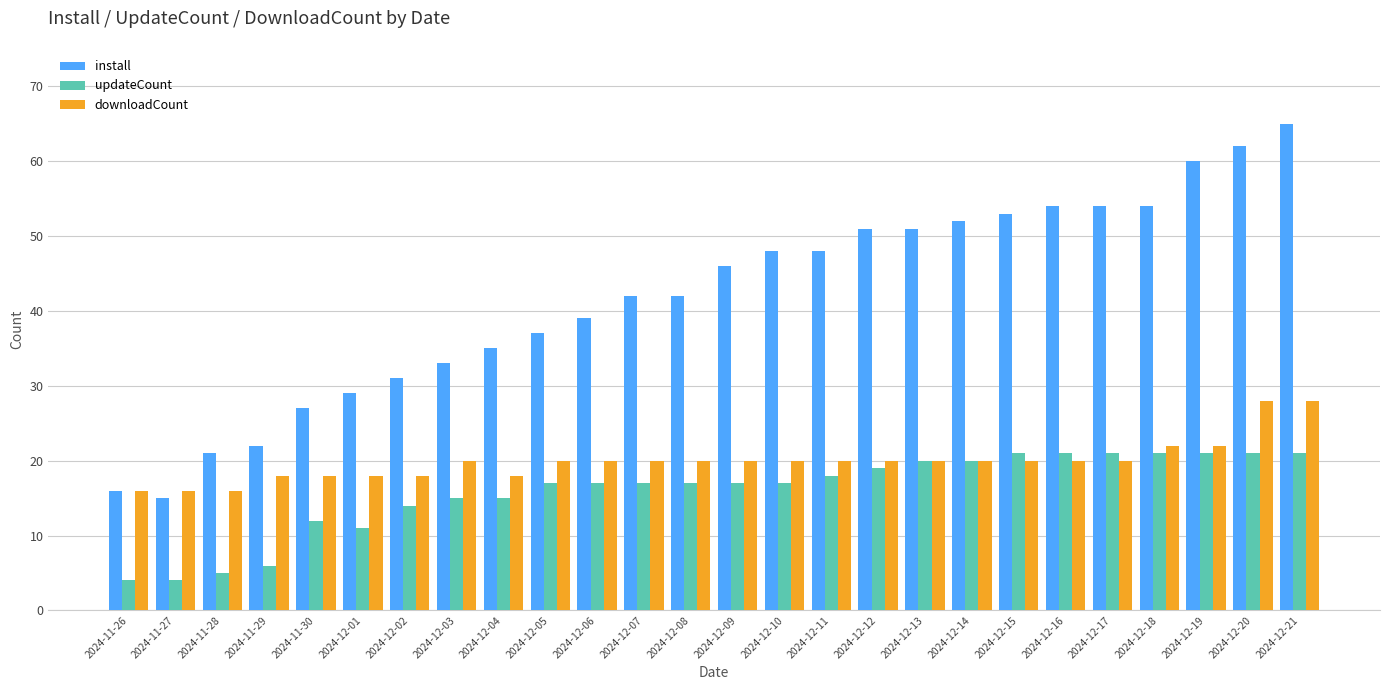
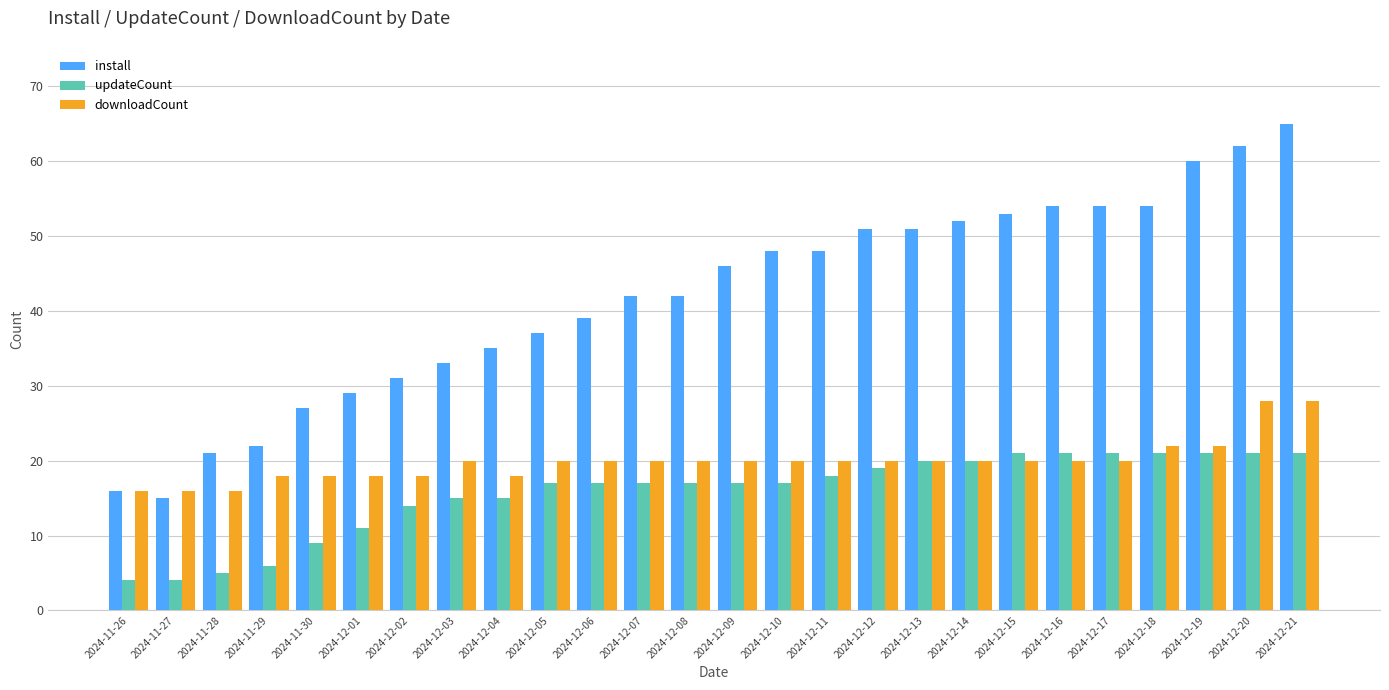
  {
    "install": {
      "2024-11-26": 16,
      "2024-11-27": 15,
      "2024-11-28": 21,
      "2024-11-29": 22,
      "2024-11-30": 27,
      "2024-12-01": 29,
      "2024-12-02": 31,
      "2024-12-03": 33,
      "2024-12-04": 35,
      "2024-12-05": 37,
      "2024-12-06": 39,
      "2024-12-07": 42,
      "2024-12-08": 42,
      "2024-12-09": 46,
      "2024-12-10": 48,
      "2024-12-11": 48,
      "2024-12-12": 51,
      "2024-12-13": 51,
      "2024-12-14": 52,
      "2024-12-15": 53,
      "2024-12-16": 54,
      "2024-12-17": 54,
      "2024-12-18": 54,
      "2024-12-19": 60,
      "2024-12-20": 62,
      "2024-12-21": 65
    },
    "updateCount": {
      "2024-11-26": 4,
      "2024-11-27": 4,
      "2024-11-28": 5,
      "2024-11-29": 6,
-     "2024-11-30": 12,
+     "2024-11-30": 9,
      "2024-12-01": 11,
      "2024-12-02": 14,
      "2024-12-03": 15,
      "2024-12-04": 15,
      "2024-12-05": 17,
      "2024-12-06": 17,
      "2024-12-07": 17,
      "2024-12-08": 17,
      "2024-12-09": 17,
      "2024-12-10": 17,
      "2024-12-11": 18,
      "2024-12-12": 19,
      "2024-12-13": 20,
      "2024-12-14": 20,
      "2024-12-15": 21,
      "2024-12-16": 21,
      "2024-12-17": 21,
      "2024-12-18": 21,
      "2024-12-19": 21,
      "2024-12-20": 21,
      "2024-12-21": 21
    },
    "downloadCount": {
      "2024-11-26": 16,
      "2024-11-27": 16,
      "2024-11-28": 16,
      "2024-11-29": 18,
      "2024-11-30": 18,
      "2024-12-01": 18,
      "2024-12-02": 18,
      "2024-12-03": 20,
      "2024-12-04": 18,
      "2024-12-05": 20,
      "2024-12-06": 20,
      "2024-12-07": 20,
      "2024-12-08": 20,
      "2024-12-09": 20,
      "2024-12-10": 20,
      "2024-12-11": 20,
      "2024-12-12": 20,
      "2024-12-13": 20,
      "2024-12-14": 20,
      "2024-12-15": 20,
      "2024-12-16": 20,
      "2024-12-17": 20,
      "2024-12-18": 22,
      "2024-12-19": 22,
      "2024-12-20": 28,
      "2024-12-21": 28
    }
  }
